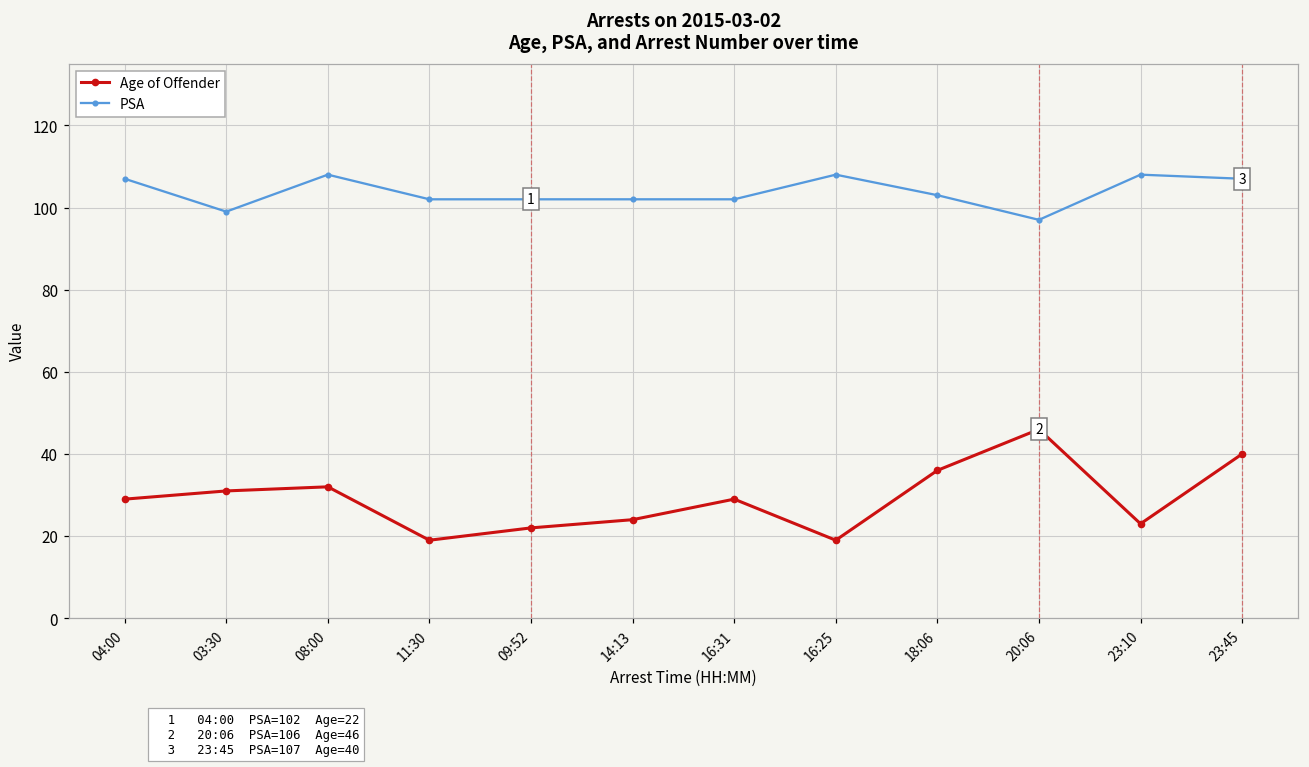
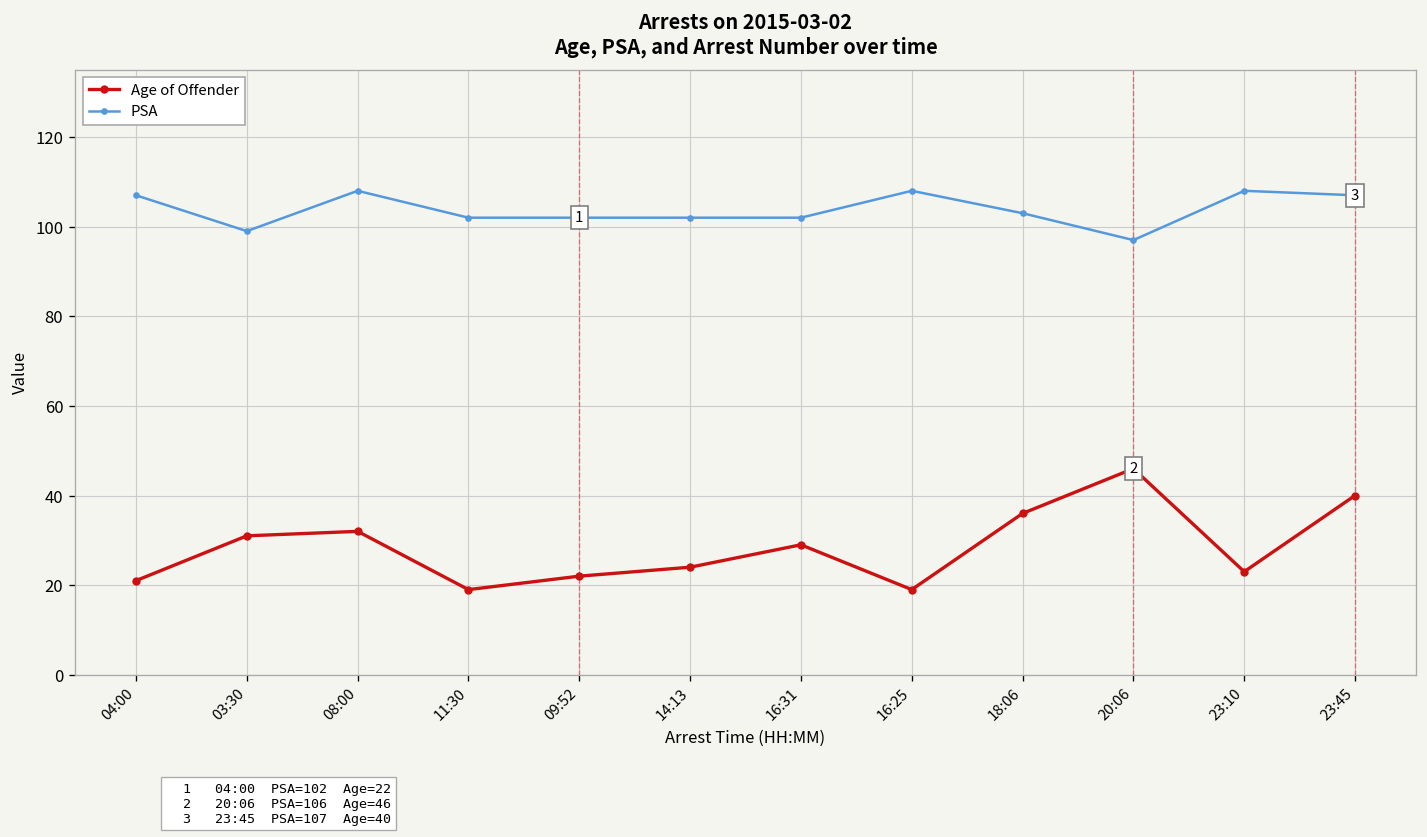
  {
    "Age of Offender": {
-     "04:00": 29,
+     "04:00": 21,
      "03:30": 31,
      "08:00": 32,
      "11:30": 19,
      "09:52": 22,
      "14:13": 24,
      "16:31": 29,
      "16:25": 19,
      "18:06": 36,
      "23:10": 23,
      "23:45": 40
    },
    "PSA": {
      "04:00": 107,
      "03:30": 99,
      "08:00": 108,
      "11:30": 102,
      "14:13": 102,
      "16:31": 102,
      "16:25": 108,
      "18:06": 103,
      "20:06": 97,
      "23:10": 108
    }
  }
